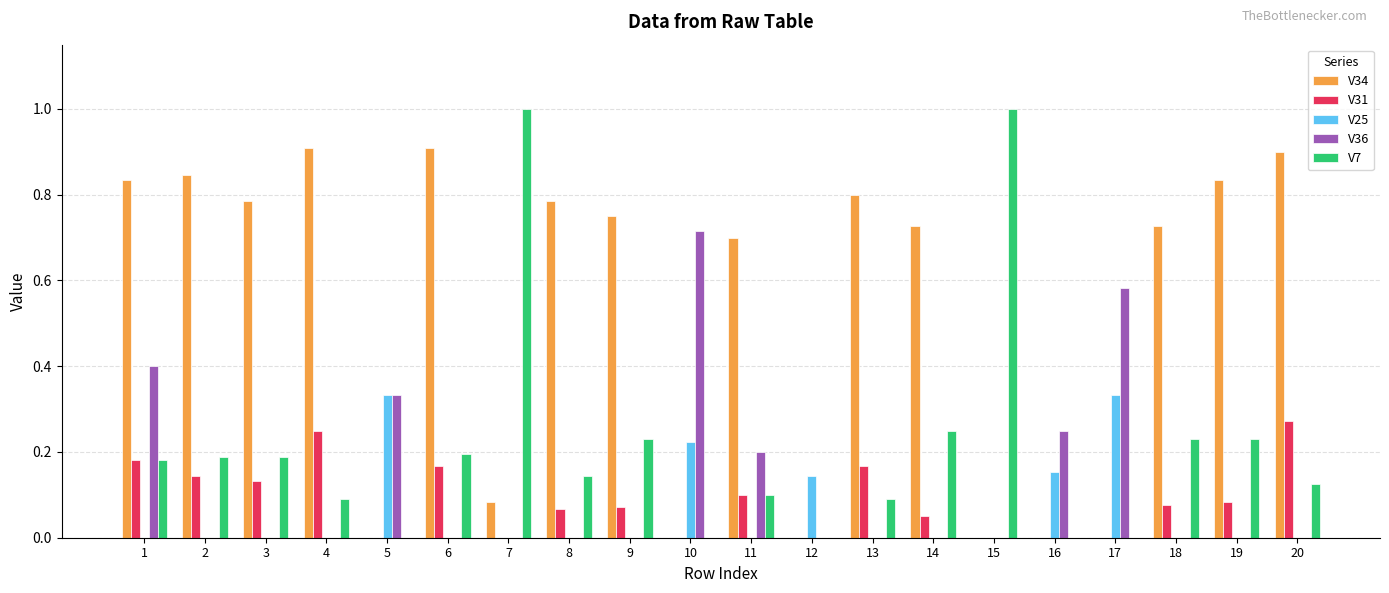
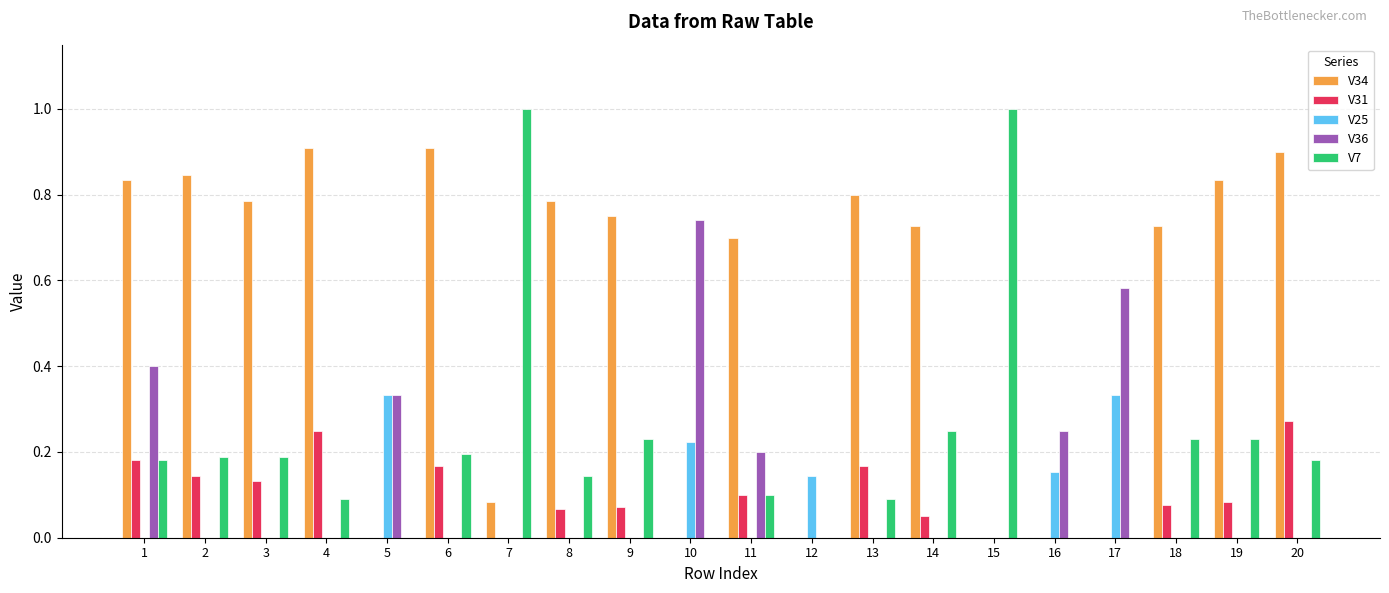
  {
    "V34": {
      "1": 0.83,
      "2": 0.85,
      "3": 0.79,
      "4": 0.91,
      "5": 0.00,
      "6": 0.91,
      "7": 0.08,
      "8": 0.79,
      "9": 0.75,
      "10": 0.00,
      "11": 0.70,
      "12": 0.00,
      "13": 0.80,
      "14": 0.73,
      "15": 0.00,
      "16": 0.00,
      "17": 0.00,
      "18": 0.73,
      "19": 0.83,
      "20": 0.90
    },
    "V31": {
      "1": 0.18,
      "2": 0.14,
      "3": 0.13,
      "4": 0.25,
      "5": 0.00,
      "6": 0.17,
      "7": 0.00,
      "8": 0.07,
      "9": 0.07,
      "10": 0.00,
      "11": 0.10,
      "12": 0.00,
      "13": 0.17,
      "14": 0.05,
      "15": 0.00,
      "16": 0.00,
      "17": 0.00,
      "18": 0.08,
      "19": 0.08,
      "20": 0.27
    },
    "V25": {
      "1": 0.00,
      "2": 0.00,
      "3": 0.00,
      "4": 0.00,
      "5": 0.33,
      "6": 0.00,
      "7": 0.00,
      "8": 0.00,
      "9": 0.00,
      "10": 0.22,
      "11": 0.00,
      "12": 0.14,
      "13": 0.00,
      "14": 0.00,
      "15": 0.00,
      "16": 0.15,
      "17": 0.33,
      "18": 0.00,
      "19": 0.00,
      "20": 0.00
    },
    "V36": {
      "1": 0.40,
      "2": 0.00,
      "3": 0.00,
      "4": 0.00,
      "5": 0.33,
      "6": 0.00,
      "7": 0.00,
      "8": 0.00,
      "9": 0.00,
-     "10": 0.71,
+     "10": 0.74,
      "11": 0.20,
      "12": 0.00,
      "13": 0.00,
      "14": 0.00,
      "15": 0.00,
      "16": 0.25,
      "17": 0.58,
      "18": 0.00,
      "19": 0.00,
      "20": 0.00
    },
    "V7": {
      "1": 0.18,
      "2": 0.19,
      "3": 0.19,
      "4": 0.09,
      "5": 0.00,
      "6": 0.19,
      "7": 1.00,
      "8": 0.14,
      "9": 0.23,
      "10": 0.00,
      "11": 0.10,
      "12": 0.00,
      "13": 0.09,
      "14": 0.25,
      "15": 1.00,
      "16": 0.00,
      "17": 0.00,
      "18": 0.23,
      "19": 0.23,
-     "20": 0.13
+     "20": 0.18
    }
  }
